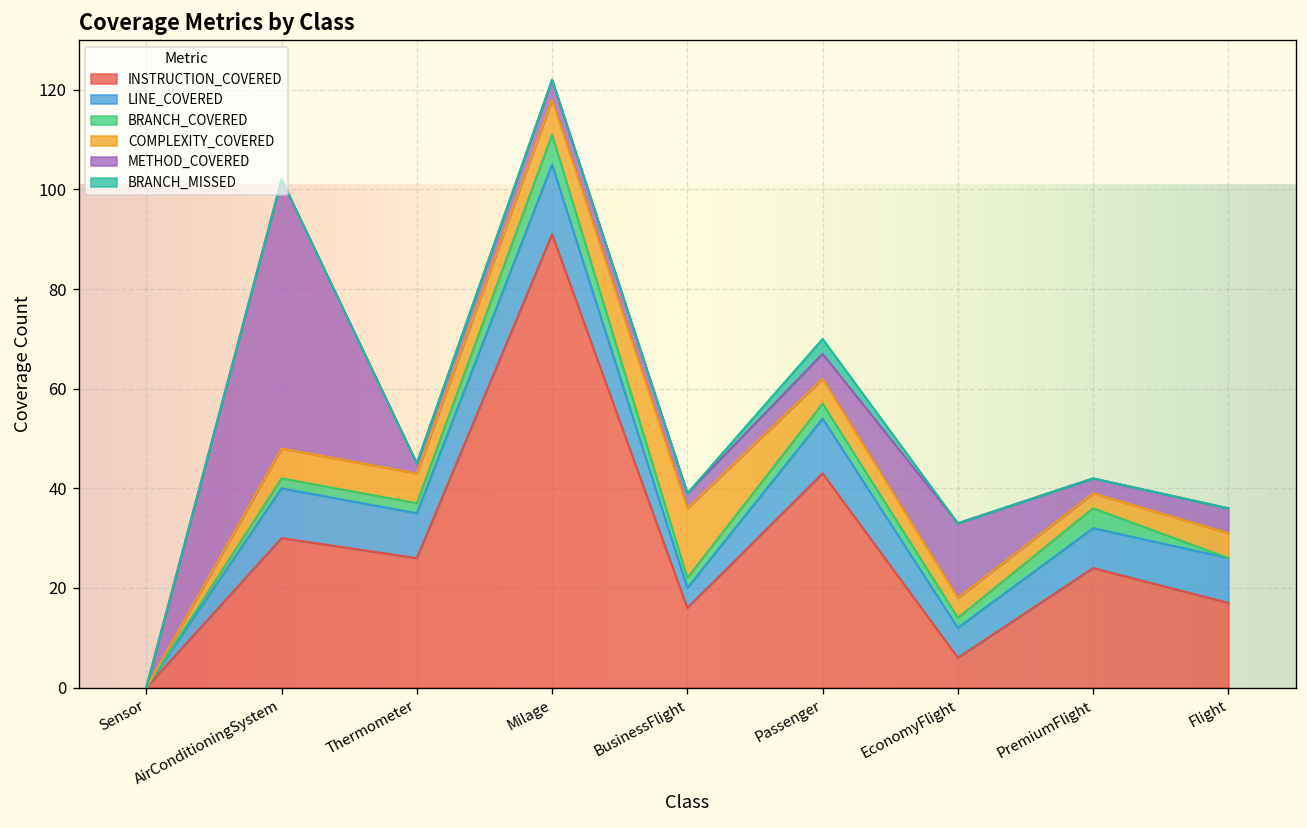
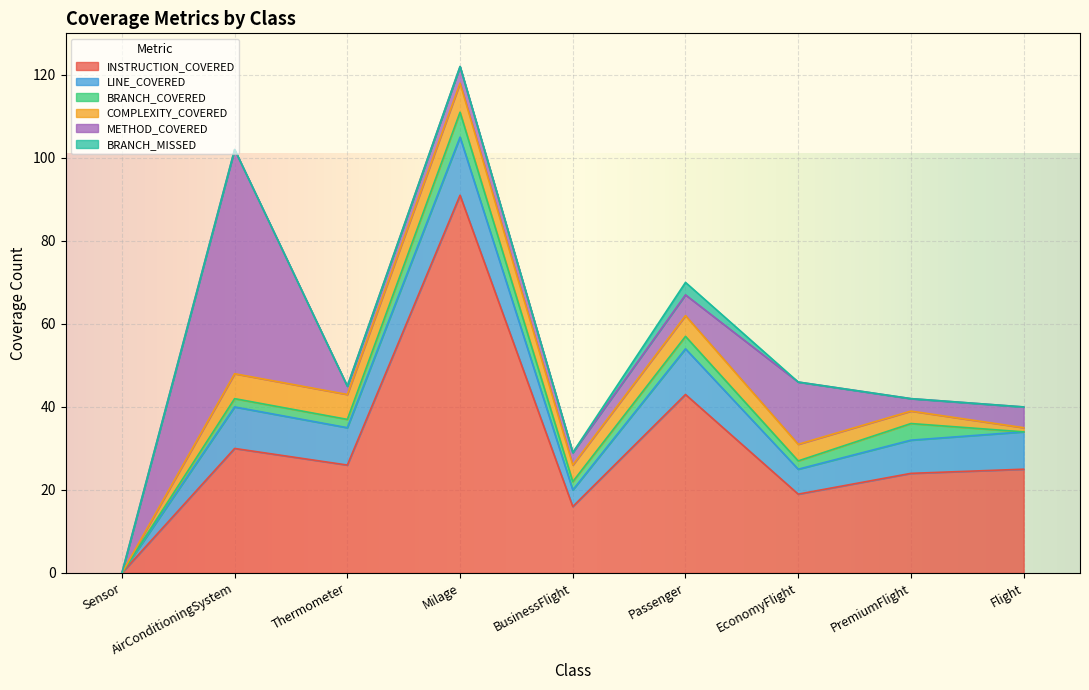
  {
    "INSTRUCTION_COVERED": {
      "AirConditioningSystem": 30,
      "Thermometer": 26,
      "Milage": 91,
      "BusinessFlight": 16,
      "Passenger": 43,
-     "EconomyFlight": 6,
+     "EconomyFlight": 19,
      "PremiumFlight": 24,
-     "Flight": 17
+     "Flight": 25
    },
    "LINE_COVERED": {
      "AirConditioningSystem": 10,
      "Thermometer": 9,
      "Milage": 14,
      "BusinessFlight": 4,
      "Passenger": 11,
      "EconomyFlight": 6,
      "PremiumFlight": 8
    },
    "COMPLEXITY_COVERED": {
      "AirConditioningSystem": 6,
      "Thermometer": 6,
      "Milage": 7,
-     "BusinessFlight": 14,
+     "BusinessFlight": 4,
      "Passenger": 5,
      "EconomyFlight": 4,
      "PremiumFlight": 3,
-     "Flight": 5
+     "Flight": 1
    },
    "METHOD_COVERED": {
      "Passenger": 5
    }
  }
